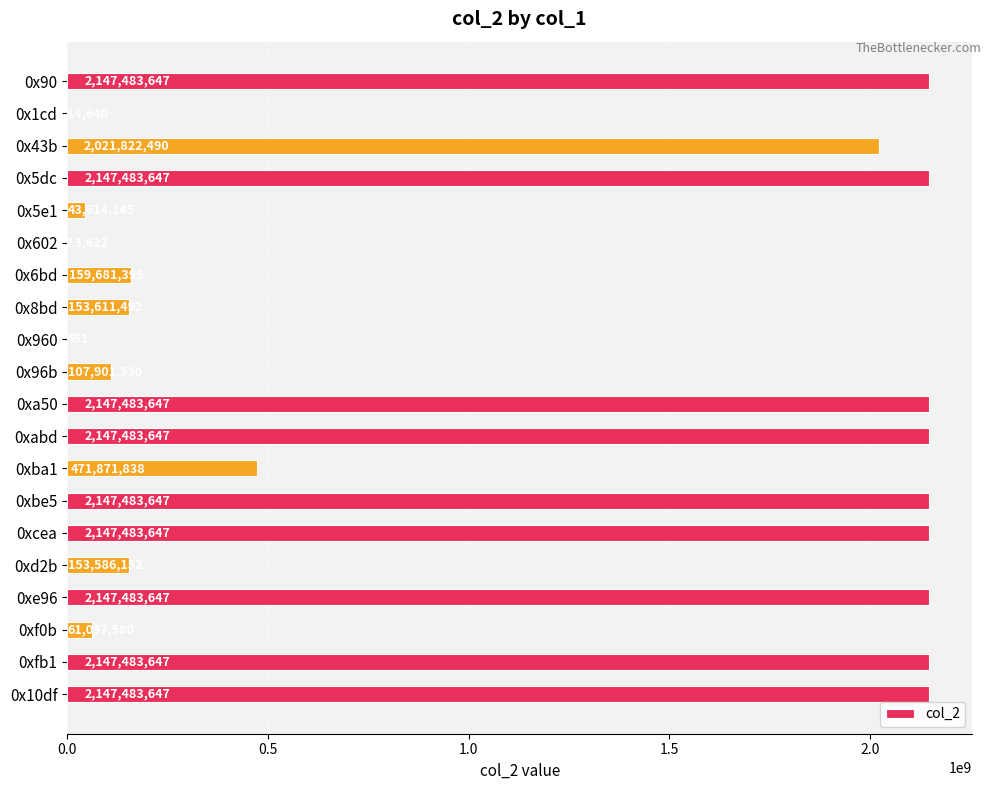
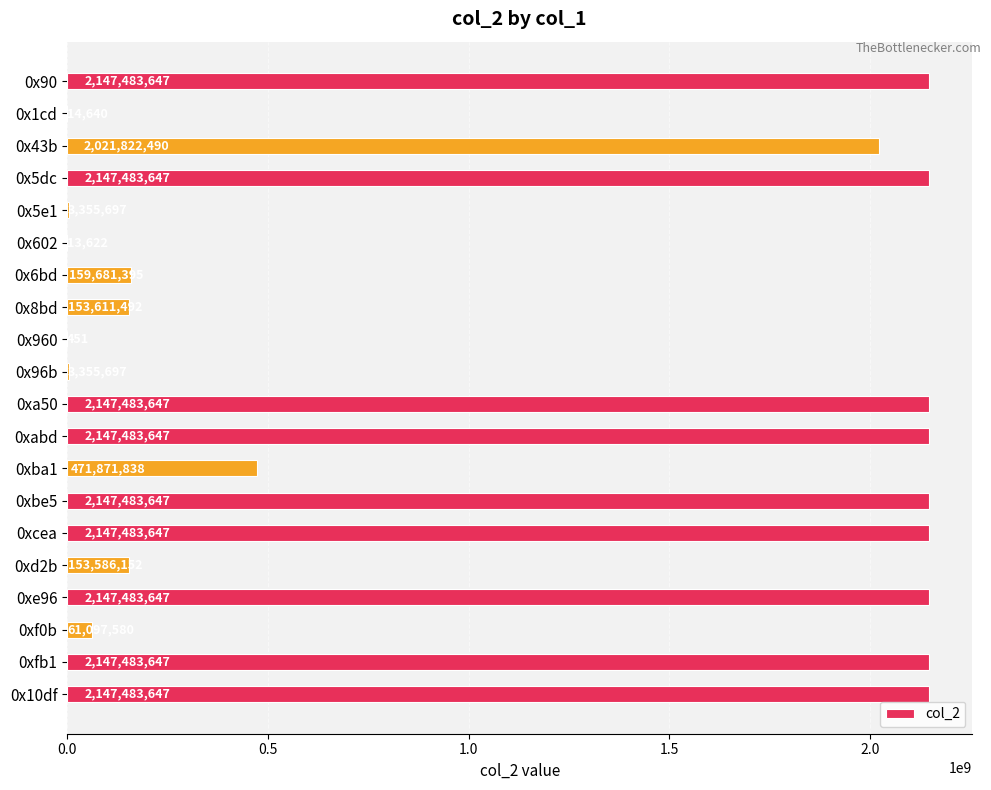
  {
-   "0x5e1": 40000000,
-   "0x96b": 110000000,
+   "0x5e1": 0,
+   "0x96b": 0,
    "0xf0b": 60000000
  }
